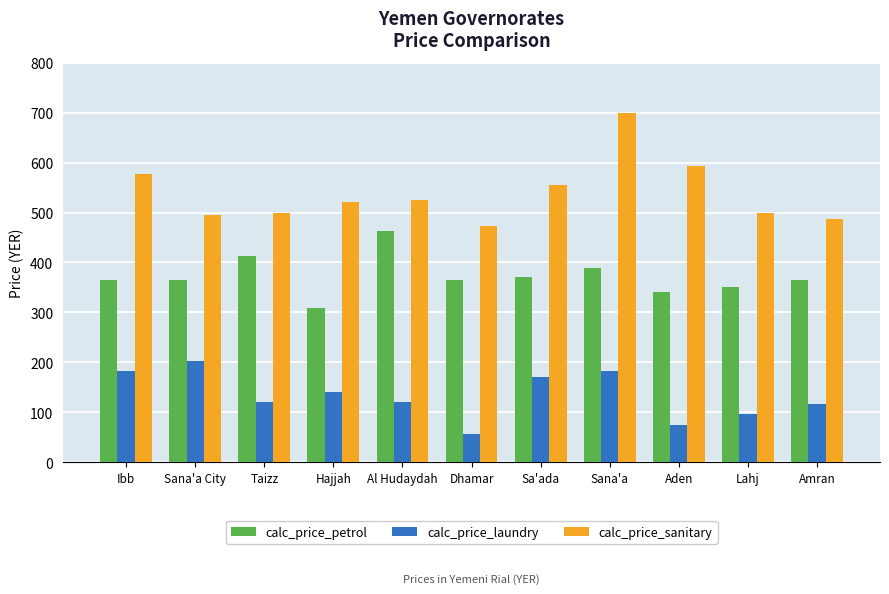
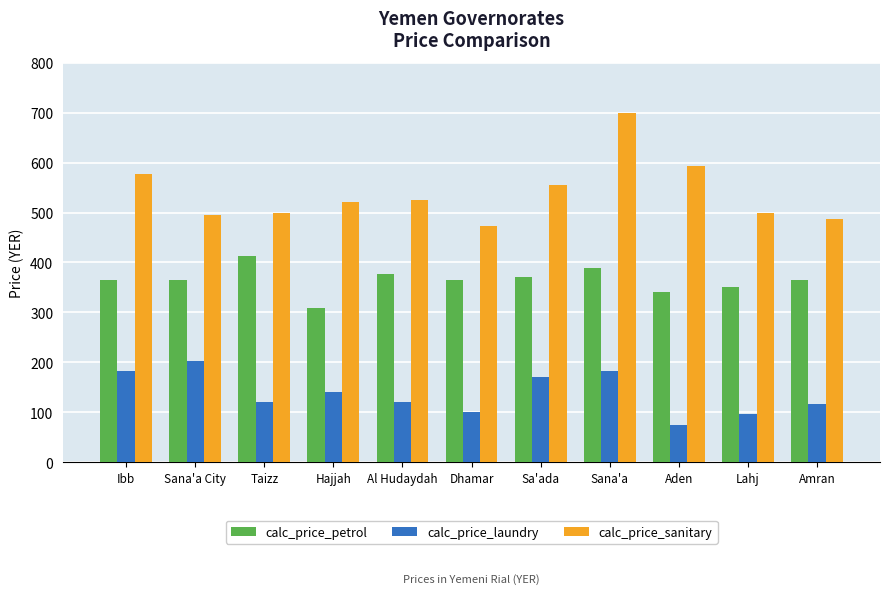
  {
    "calc_price_petrol": {
      "Ibb": 370,
      "Sana'a City": 370,
      "Taizz": 410,
      "Hajjah": 310,
-     "Al Hudaydah": 460,
+     "Al Hudaydah": 380,
      "Dhamar": 370,
      "Sa'ada": 370,
      "Sana'a": 390,
      "Aden": 340,
      "Lahj": 350,
      "Amran": 370
    },
    "calc_price_laundry": {
      "Ibb": 180,
      "Sana'a City": 200,
      "Taizz": 120,
      "Hajjah": 140,
      "Al Hudaydah": 120,
-     "Dhamar": 60,
+     "Dhamar": 100,
      "Sa'ada": 170,
      "Sana'a": 180,
      "Aden": 80,
      "Lahj": 100,
      "Amran": 120
    },
    "calc_price_sanitary": {
      "Ibb": 580,
      "Sana'a City": 500,
      "Taizz": 500,
      "Hajjah": 520,
      "Al Hudaydah": 530,
      "Dhamar": 470,
      "Sa'ada": 560,
      "Sana'a": 700,
      "Aden": 590,
      "Lahj": 500,
      "Amran": 490
    }
  }
